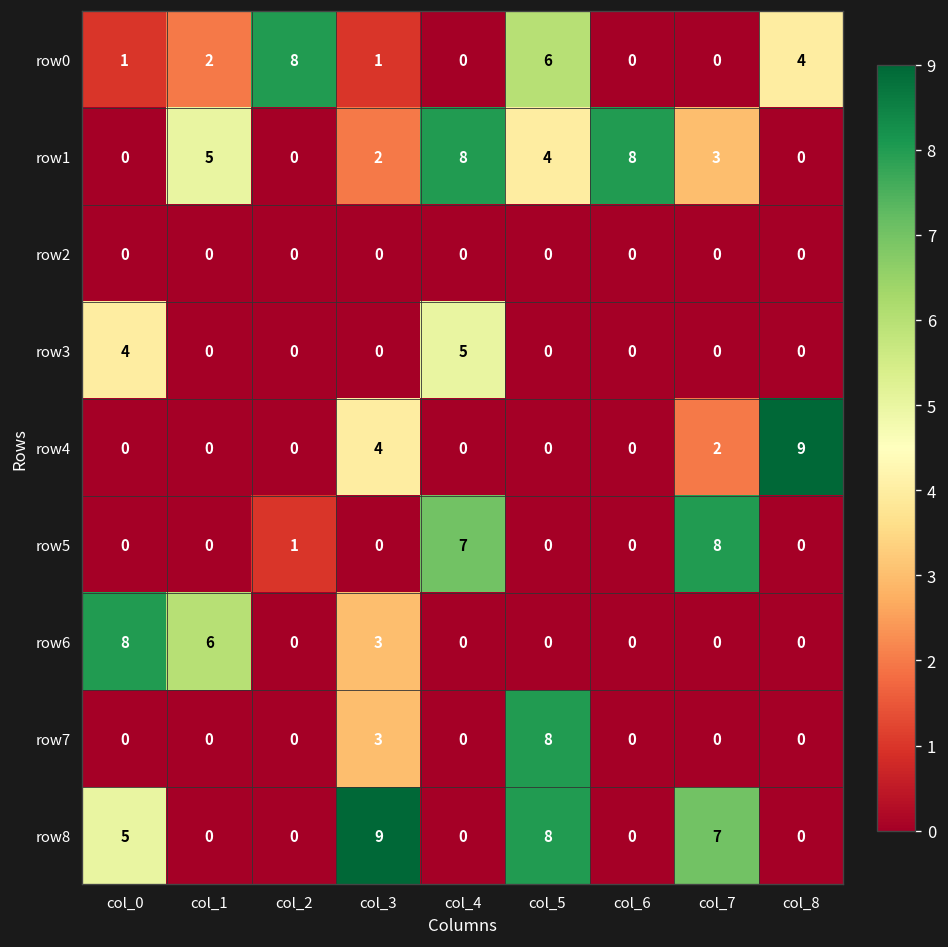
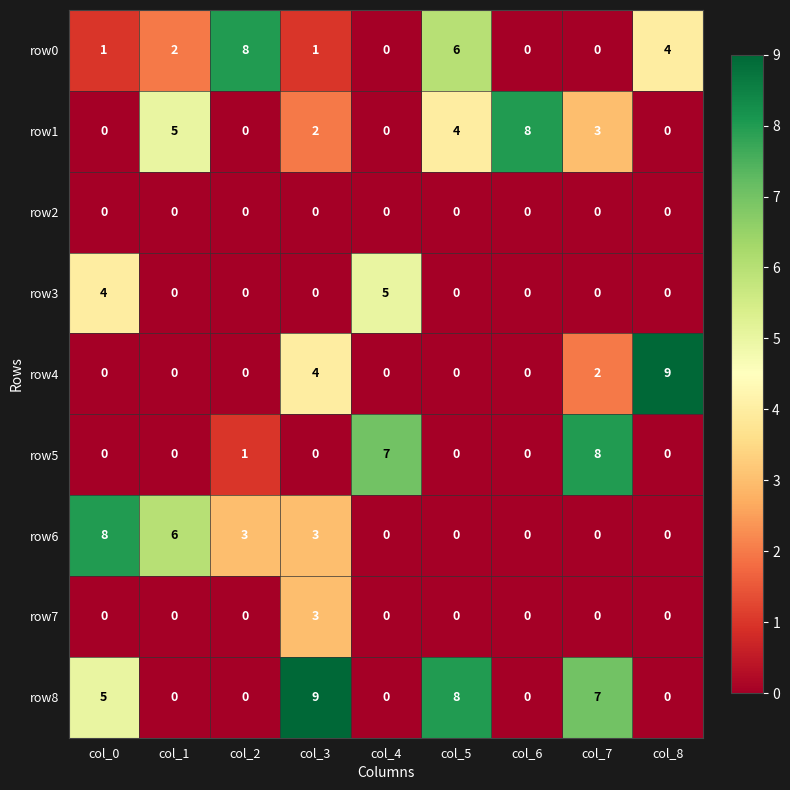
  {
    "row0": {
      "col_0": 1,
      "col_1": 2,
      "col_2": 8,
      "col_3": 1,
      "col_4": 0,
      "col_5": 6,
      "col_6": 0,
      "col_7": 0,
      "col_8": 4
    },
    "row1": {
      "col_0": 0,
      "col_1": 5,
      "col_2": 0,
      "col_3": 2,
-     "col_4": 8,
+     "col_4": 0,
      "col_5": 4,
      "col_6": 8,
      "col_7": 3,
      "col_8": 0
    },
    "row2": {
      "col_0": 0,
      "col_1": 0,
      "col_2": 0,
      "col_3": 0,
      "col_4": 0,
      "col_5": 0,
      "col_6": 0,
      "col_7": 0,
      "col_8": 0
    },
    "row3": {
      "col_0": 4,
      "col_1": 0,
      "col_2": 0,
      "col_3": 0,
      "col_4": 5,
      "col_5": 0,
      "col_6": 0,
      "col_7": 0,
      "col_8": 0
    },
    "row4": {
      "col_0": 0,
      "col_1": 0,
      "col_2": 0,
      "col_3": 4,
      "col_4": 0,
      "col_5": 0,
      "col_6": 0,
      "col_7": 2,
      "col_8": 9
    },
    "row5": {
      "col_0": 0,
      "col_1": 0,
      "col_2": 1,
      "col_3": 0,
      "col_4": 7,
      "col_5": 0,
      "col_6": 0,
      "col_7": 8,
      "col_8": 0
    },
    "row6": {
      "col_0": 8,
      "col_1": 6,
-     "col_2": 0,
+     "col_2": 3,
      "col_3": 3,
      "col_4": 0,
      "col_5": 0,
      "col_6": 0,
      "col_7": 0,
      "col_8": 0
    },
    "row7": {
      "col_0": 0,
      "col_1": 0,
      "col_2": 0,
      "col_3": 3,
      "col_4": 0,
-     "col_5": 8,
+     "col_5": 0,
      "col_6": 0,
      "col_7": 0,
      "col_8": 0
    },
    "row8": {
      "col_0": 5,
      "col_1": 0,
      "col_2": 0,
      "col_3": 9,
      "col_4": 0,
      "col_5": 8,
      "col_6": 0,
      "col_7": 7,
      "col_8": 0
    }
  }
